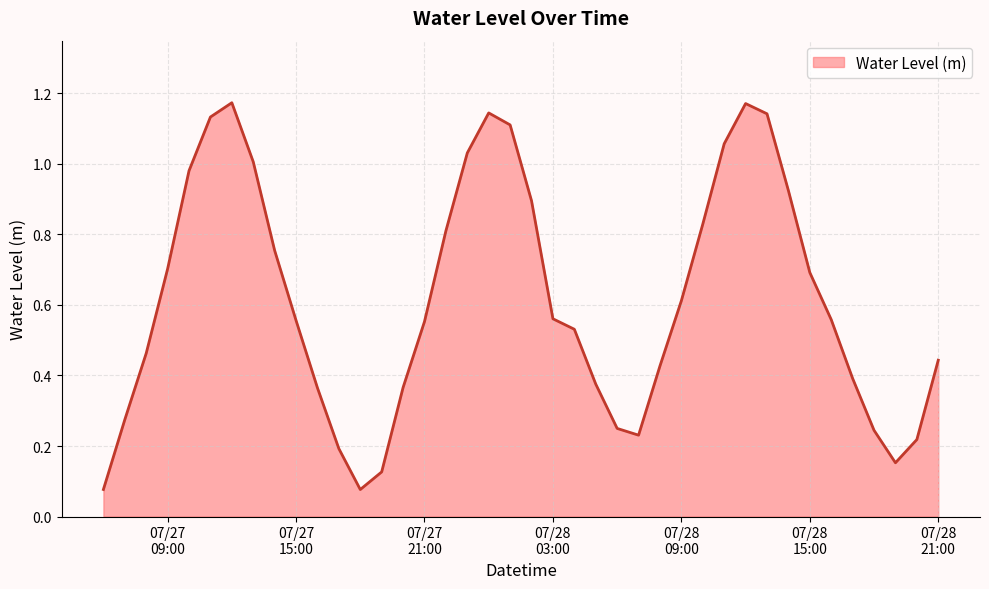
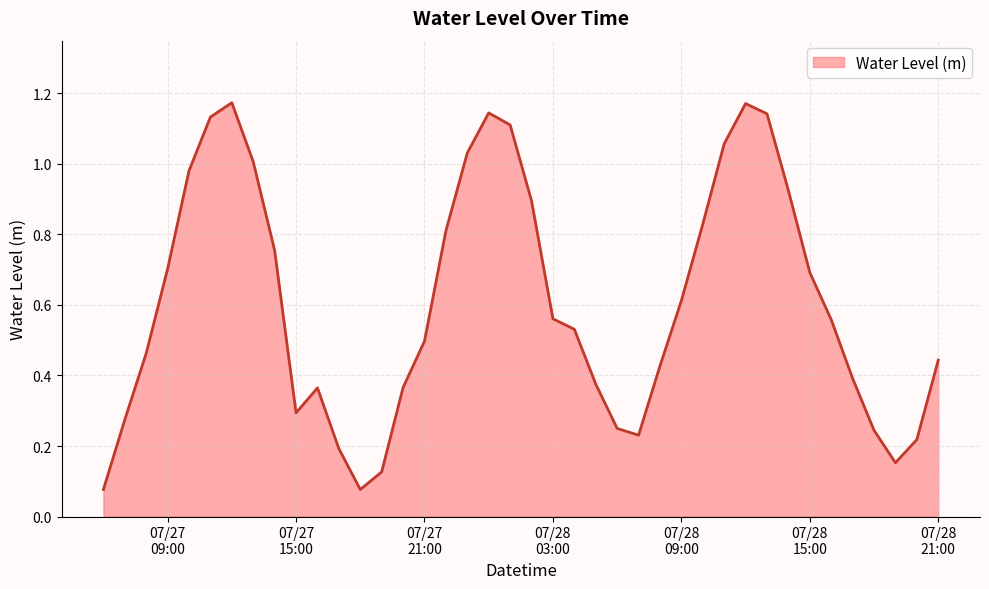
  {
    "07/27 09:00": 0.70,
-   "07/27 15:00": 0.56,
-   "07/27 21:00": 0.55,
+   "07/27 15:00": 0.29,
+   "07/27 21:00": 0.50,
    "07/28 03:00": 0.56,
    "07/28 09:00": 0.61,
    "07/28 15:00": 0.69,
    "07/28 21:00": 0.44
  }
